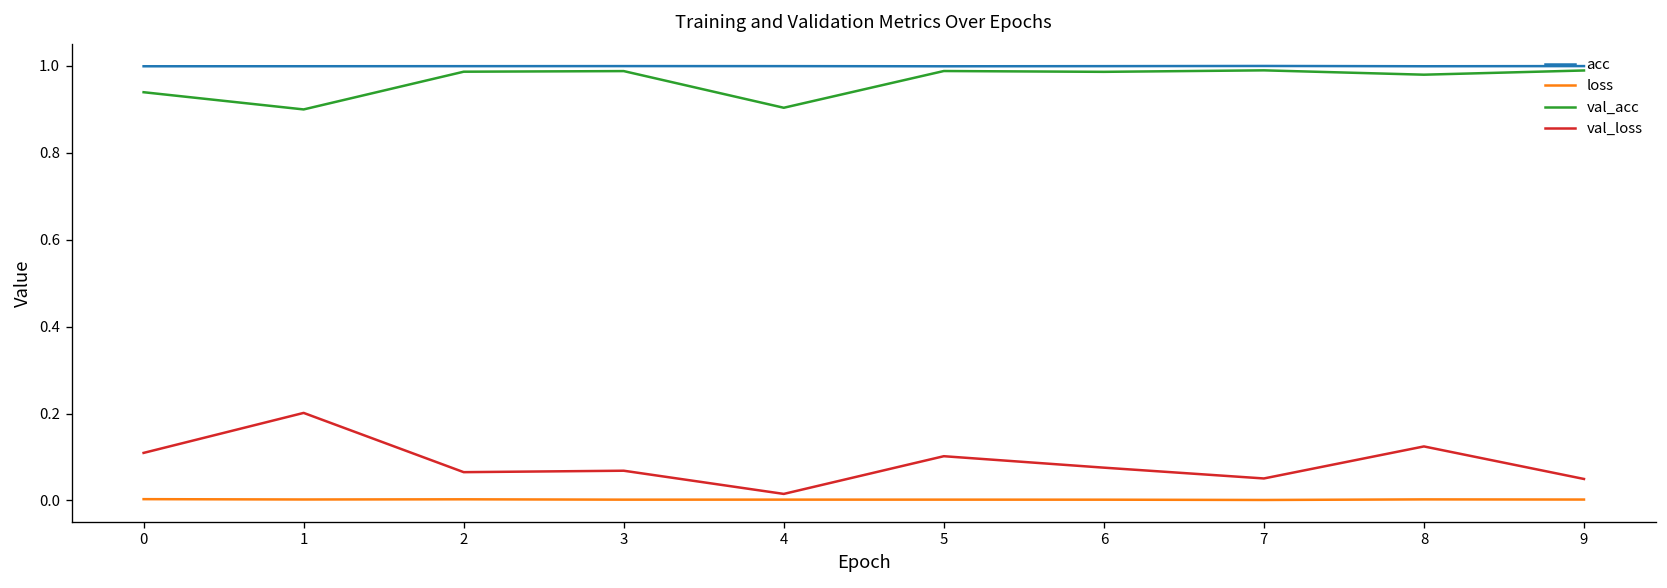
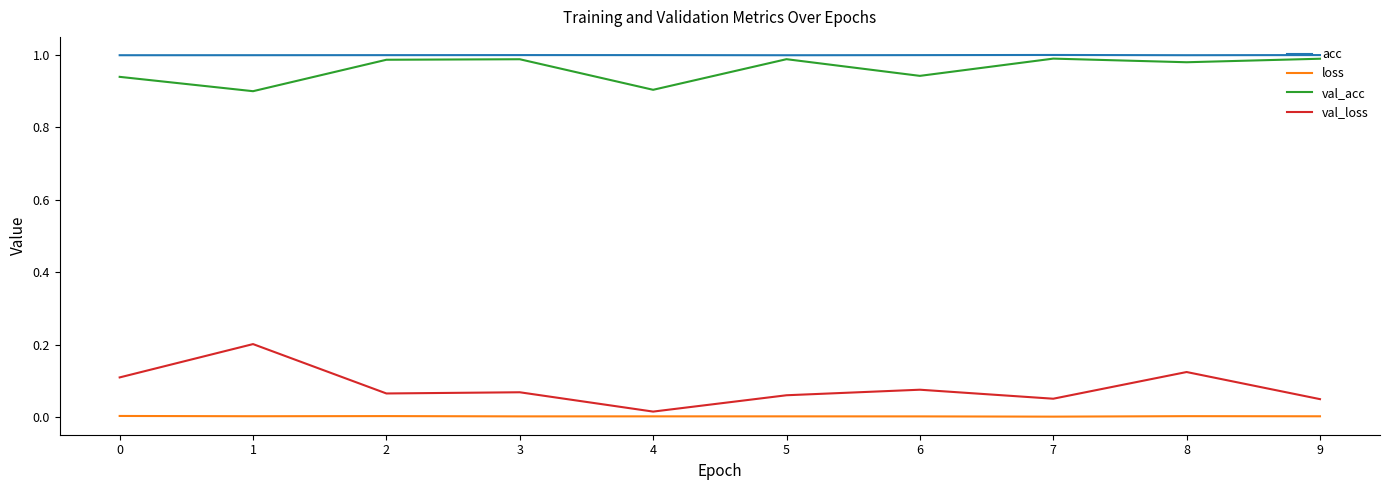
  {
    "acc": {
      "0": 1.00,
      "1": 1.00,
      "2": 1.00,
      "3": 1.00,
      "4": 1.00,
      "5": 1.00,
      "6": 1.00,
      "7": 1.00,
      "8": 1.00,
      "9": 1.00
    },
    "loss": {
      "0": 0.00,
      "1": 0.00,
      "2": 0.00,
      "3": 0.00,
      "4": 0.00,
      "5": 0.00,
      "6": 0.00,
      "7": 0.00,
      "8": 0.00,
      "9": 0.00
    },
    "val_acc": {
      "0": 0.94,
      "1": 0.90,
      "2": 0.99,
      "3": 0.99,
      "4": 0.90,
      "5": 0.99,
-     "6": 0.99,
+     "6": 0.94,
      "7": 0.99,
      "8": 0.98,
      "9": 0.99
    },
    "val_loss": {
      "0": 0.11,
      "1": 0.20,
      "2": 0.07,
      "3": 0.07,
      "4": 0.02,
-     "5": 0.10,
+     "5": 0.06,
      "6": 0.08,
      "7": 0.05,
      "8": 0.12,
      "9": 0.05
    }
  }
